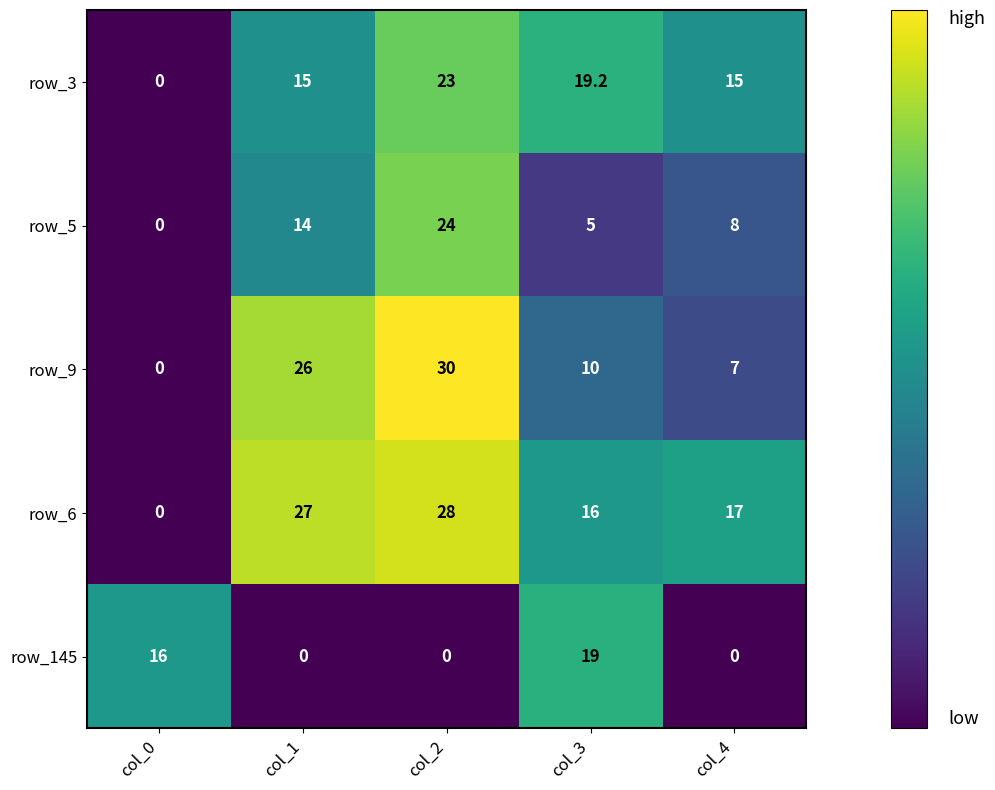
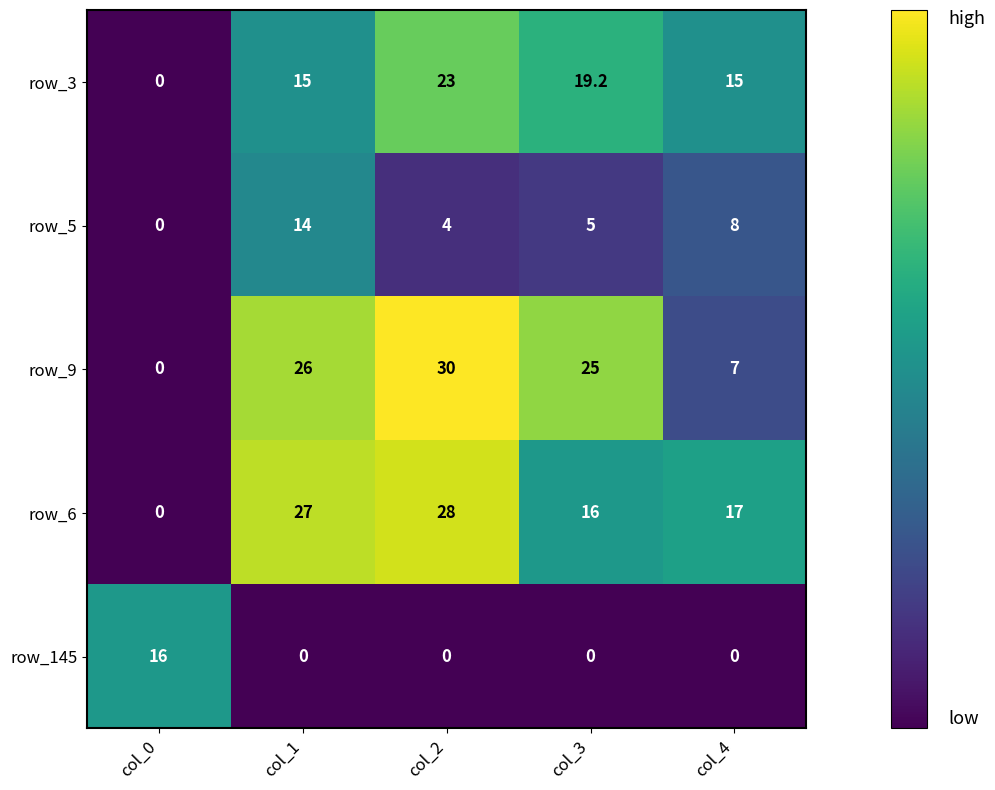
  {
    "row_3": {
      "col_0": 0,
      "col_1": 15,
      "col_2": 23,
      "col_3": 19.2,
      "col_4": 15
    },
    "row_5": {
      "col_0": 0,
      "col_1": 14,
-     "col_2": 24,
+     "col_2": 4,
      "col_3": 5,
      "col_4": 8
    },
    "row_9": {
      "col_0": 0,
      "col_1": 26,
      "col_2": 30,
-     "col_3": 10,
+     "col_3": 25,
      "col_4": 7
    },
    "row_6": {
      "col_0": 0,
      "col_1": 27,
      "col_2": 28,
      "col_3": 16,
      "col_4": 17
    },
    "row_145": {
      "col_0": 16,
      "col_1": 0,
      "col_2": 0,
-     "col_3": 19,
+     "col_3": 0,
      "col_4": 0
    }
  }
